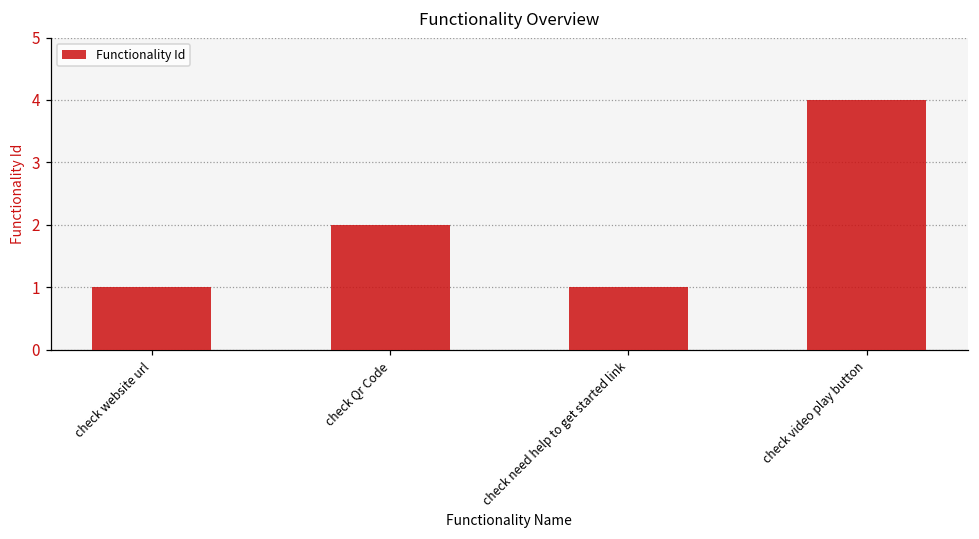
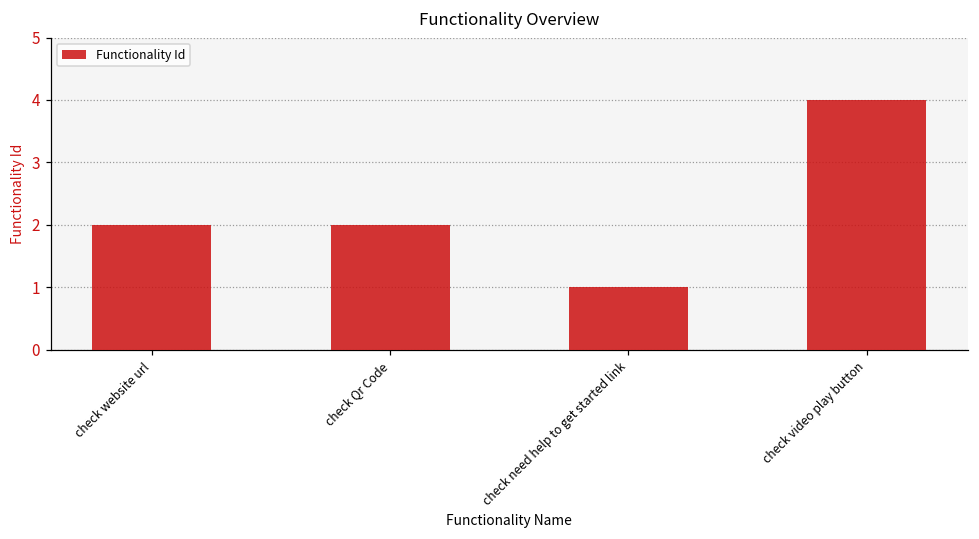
  {
-   "check website url": 1,
+   "check website url": 2,
    "check Qr Code": 2,
    "check need help to get started link": 1,
    "check video play button": 4
  }
